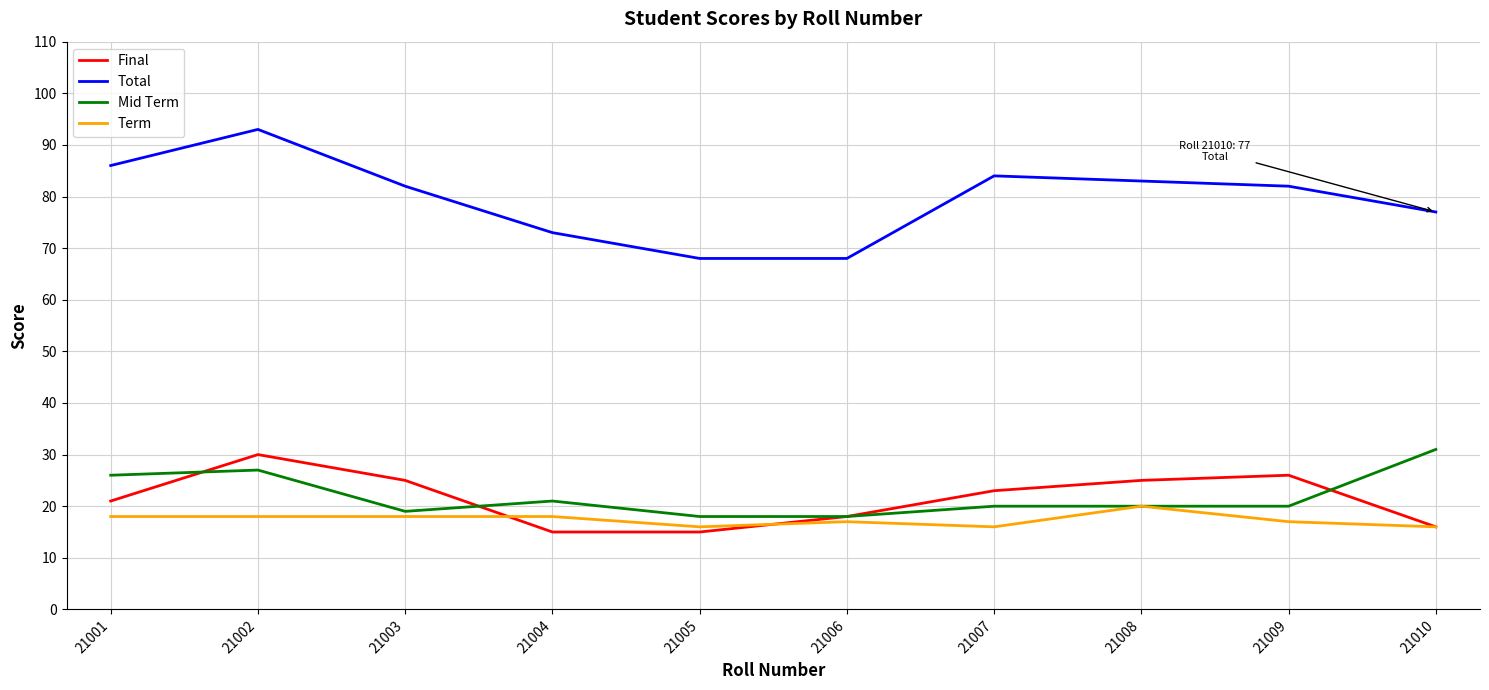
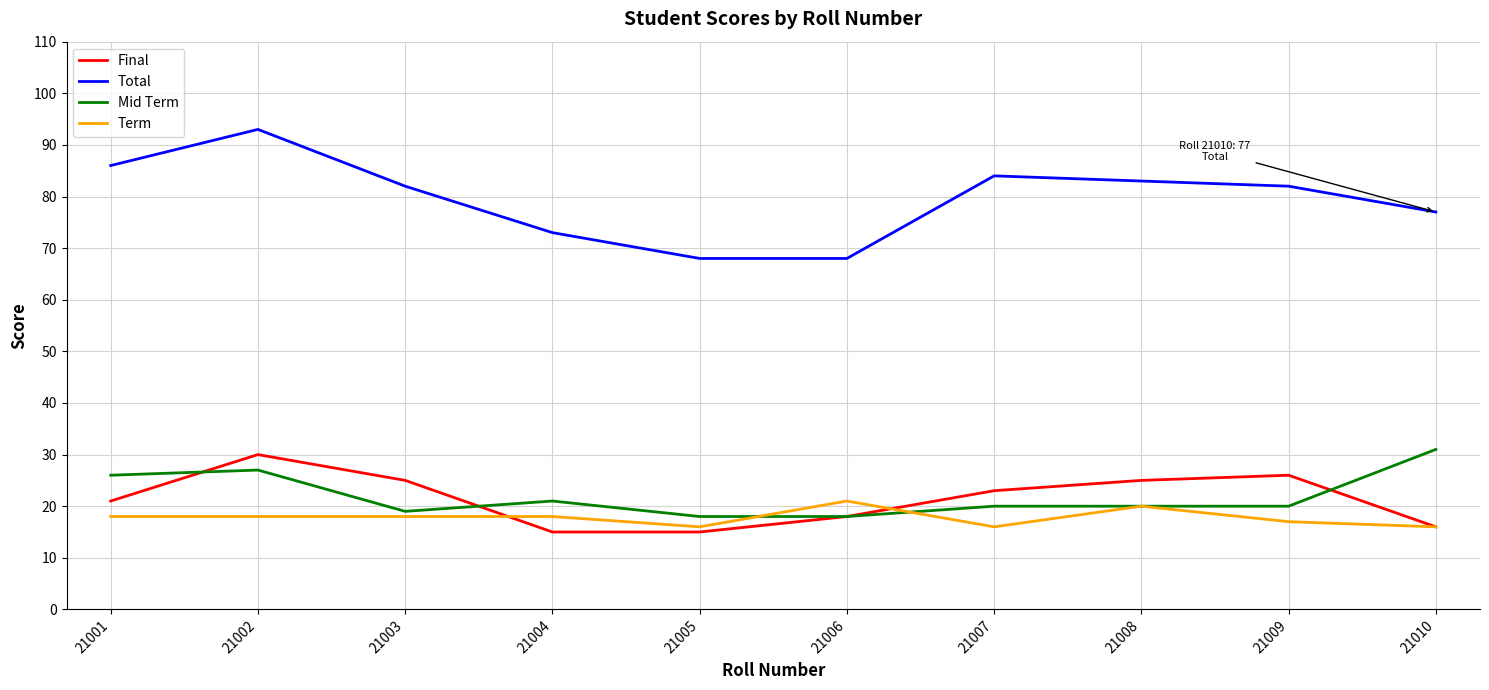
  {
    "Final": {
      "21001": 21,
      "21002": 30,
      "21003": 25,
      "21004": 15,
      "21005": 15,
      "21007": 23,
      "21008": 25,
      "21009": 26
    },
    "Total": {
      "21001": 86,
      "21002": 93,
      "21003": 82,
      "21004": 73,
      "21005": 68,
      "21006": 68,
      "21007": 84,
      "21008": 83,
      "21010": 77
    },
    "Mid Term": {
      "21001": 26,
      "21002": 27,
      "21003": 19,
      "21004": 21,
      "21005": 18,
      "21007": 20,
      "21009": 20,
      "21010": 31
    },
    "Term": {
      "21001": 18,
      "21002": 18,
      "21003": 18,
      "21004": 18,
      "21005": 16,
-     "21006": 17,
+     "21006": 21,
      "21007": 16,
      "21009": 17
    }
  }
